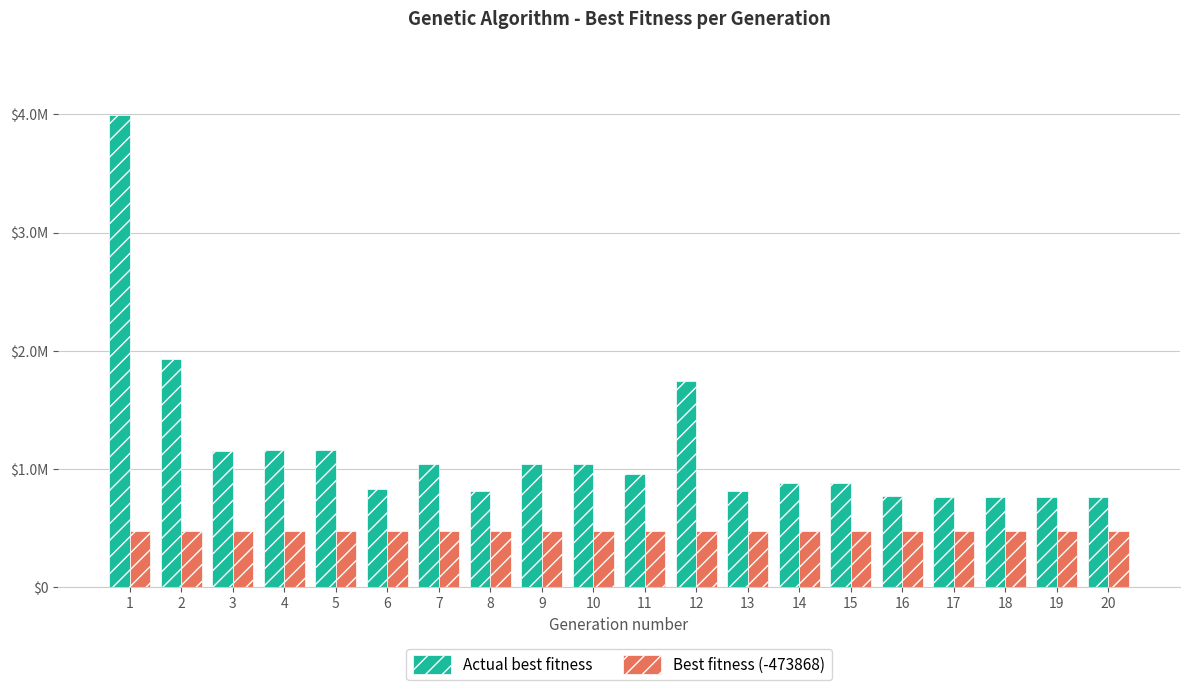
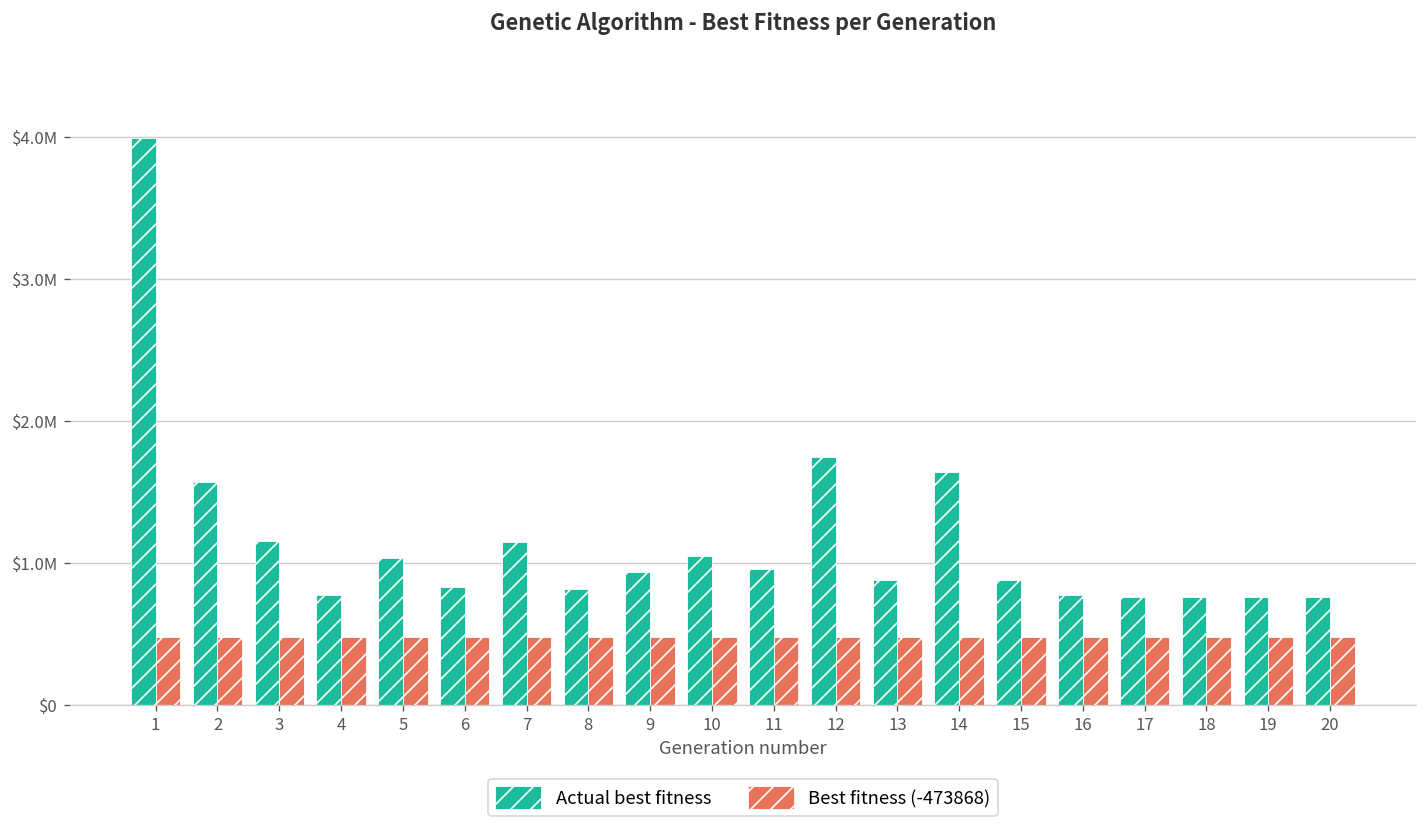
  {
    "Actual best fitness": {
      "1": "$4000000",
-     "2": "$1930000",
+     "2": "$1570000",
      "3": "$1150000",
-     "4": "$1160000",
-     "5": "$1160000",
+     "4": "$780000",
+     "5": "$1030000",
      "6": "$830000",
-     "7": "$1040000",
+     "7": "$1150000",
      "8": "$820000",
-     "9": "$1040000",
+     "9": "$940000",
      "10": "$1040000",
      "11": "$960000",
      "12": "$1750000",
-     "13": "$810000",
-     "14": "$880000",
+     "13": "$880000",
+     "14": "$1640000",
      "15": "$880000",
      "16": "$770000",
      "17": "$760000",
      "18": "$760000",
      "19": "$760000",
      "20": "$760000"
    },
    "Best fitness (-473868)": {
      "1": "$470000",
      "2": "$470000",
      "3": "$470000",
      "4": "$470000",
      "5": "$470000",
      "6": "$470000",
      "7": "$470000",
      "8": "$470000",
      "9": "$470000",
      "10": "$470000",
      "11": "$470000",
      "12": "$470000",
      "13": "$470000",
      "14": "$470000",
      "15": "$470000",
      "16": "$470000",
      "17": "$470000",
      "18": "$470000",
      "19": "$470000",
      "20": "$470000"
    }
  }
